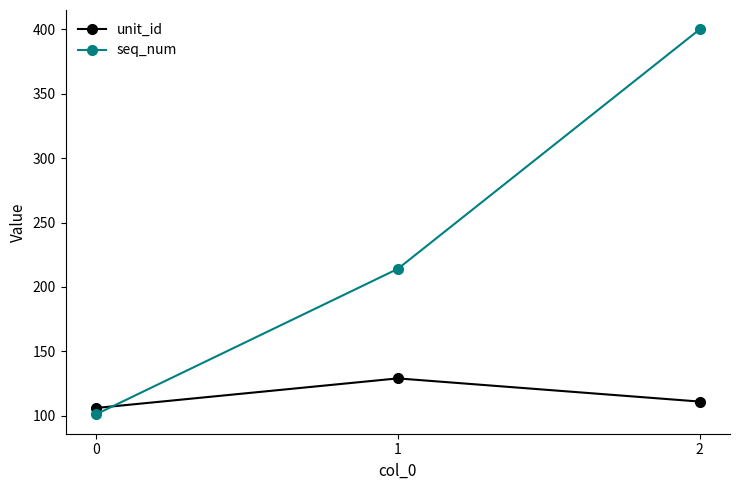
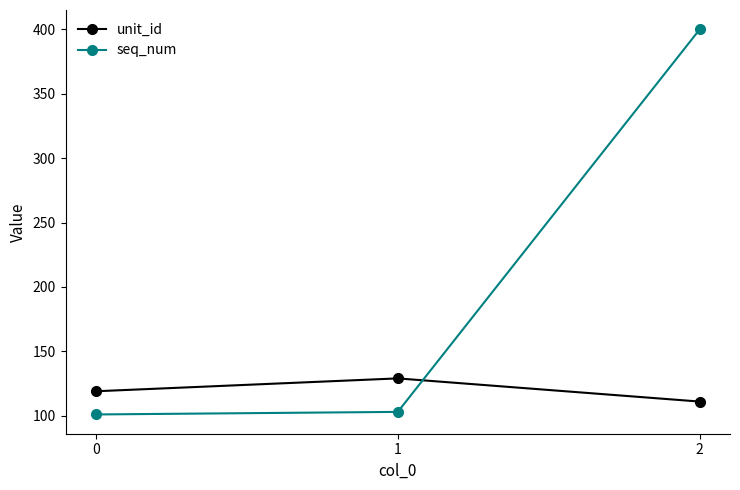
  {
    "unit_id": {
-     "0": 106,
+     "0": 119,
      "1": 129,
      "2": 111
    },
    "seq_num": {
      "0": 101,
-     "1": 214,
+     "1": 103,
      "2": 400
    }
  }
